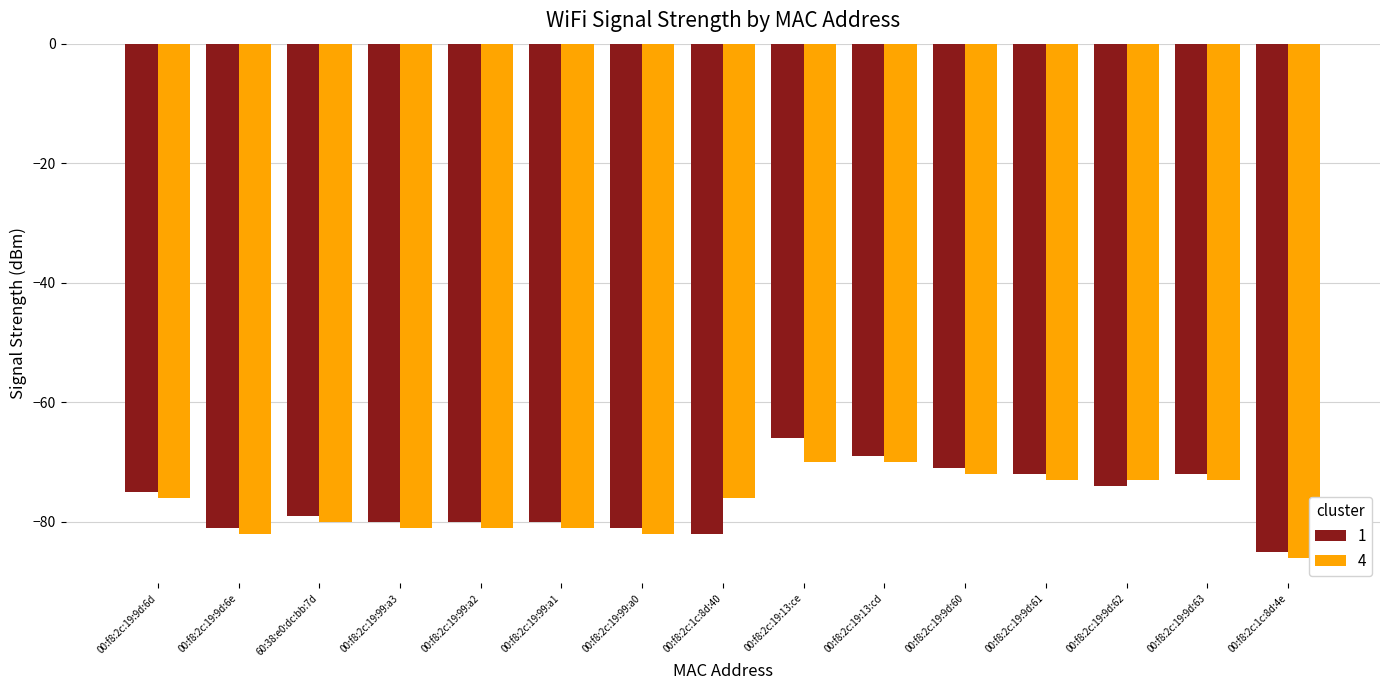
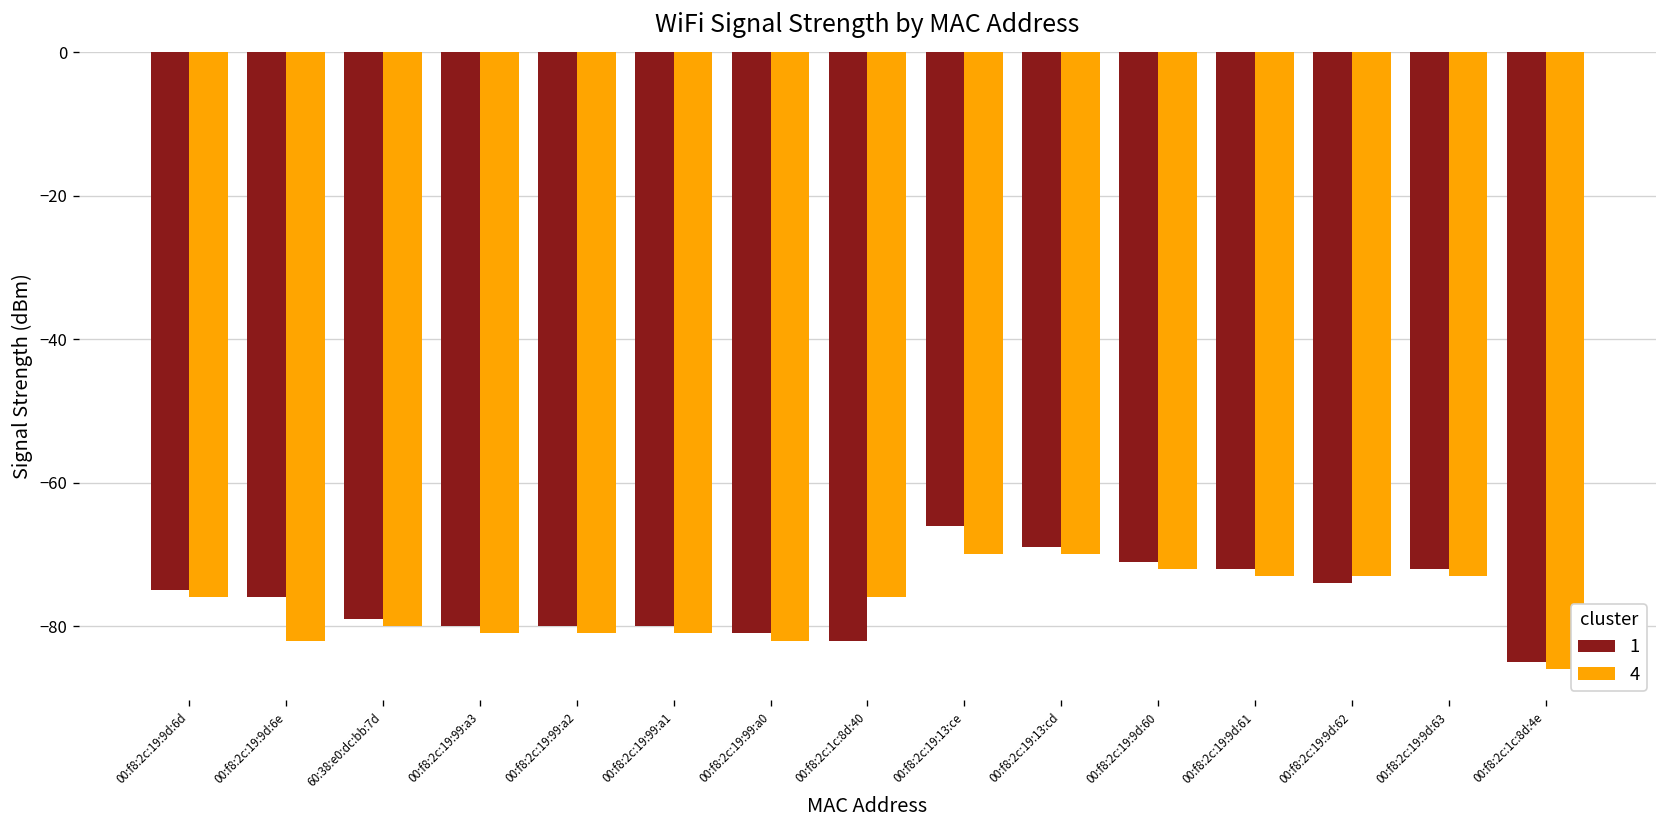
  {
    "1": {
      "00:f8:2c:19:9d:6d": -75,
-     "00:f8:2c:19:9d:6e": -81,
+     "00:f8:2c:19:9d:6e": -76,
      "60:38:e0:dc:bb:7d": -79,
      "00:f8:2c:19:99:a3": -80,
      "00:f8:2c:19:99:a2": -80,
      "00:f8:2c:19:99:a1": -80,
      "00:f8:2c:19:99:a0": -81,
      "00:f8:2c:1c:8d:40": -82,
      "00:f8:2c:19:13:ce": -66,
      "00:f8:2c:19:13:cd": -69,
      "00:f8:2c:19:9d:60": -71,
      "00:f8:2c:19:9d:61": -72,
      "00:f8:2c:19:9d:62": -74,
      "00:f8:2c:19:9d:63": -72,
      "00:f8:2c:1c:8d:4e": -85
    },
    "4": {
      "00:f8:2c:19:9d:6d": -76,
      "00:f8:2c:19:9d:6e": -82,
      "60:38:e0:dc:bb:7d": -80,
      "00:f8:2c:19:99:a3": -81,
      "00:f8:2c:19:99:a2": -81,
      "00:f8:2c:19:99:a1": -81,
      "00:f8:2c:19:99:a0": -82,
      "00:f8:2c:1c:8d:40": -76,
      "00:f8:2c:19:13:ce": -70,
      "00:f8:2c:19:13:cd": -70,
      "00:f8:2c:19:9d:60": -72,
      "00:f8:2c:19:9d:61": -73,
      "00:f8:2c:19:9d:62": -73,
      "00:f8:2c:19:9d:63": -73,
      "00:f8:2c:1c:8d:4e": -86
    }
  }
